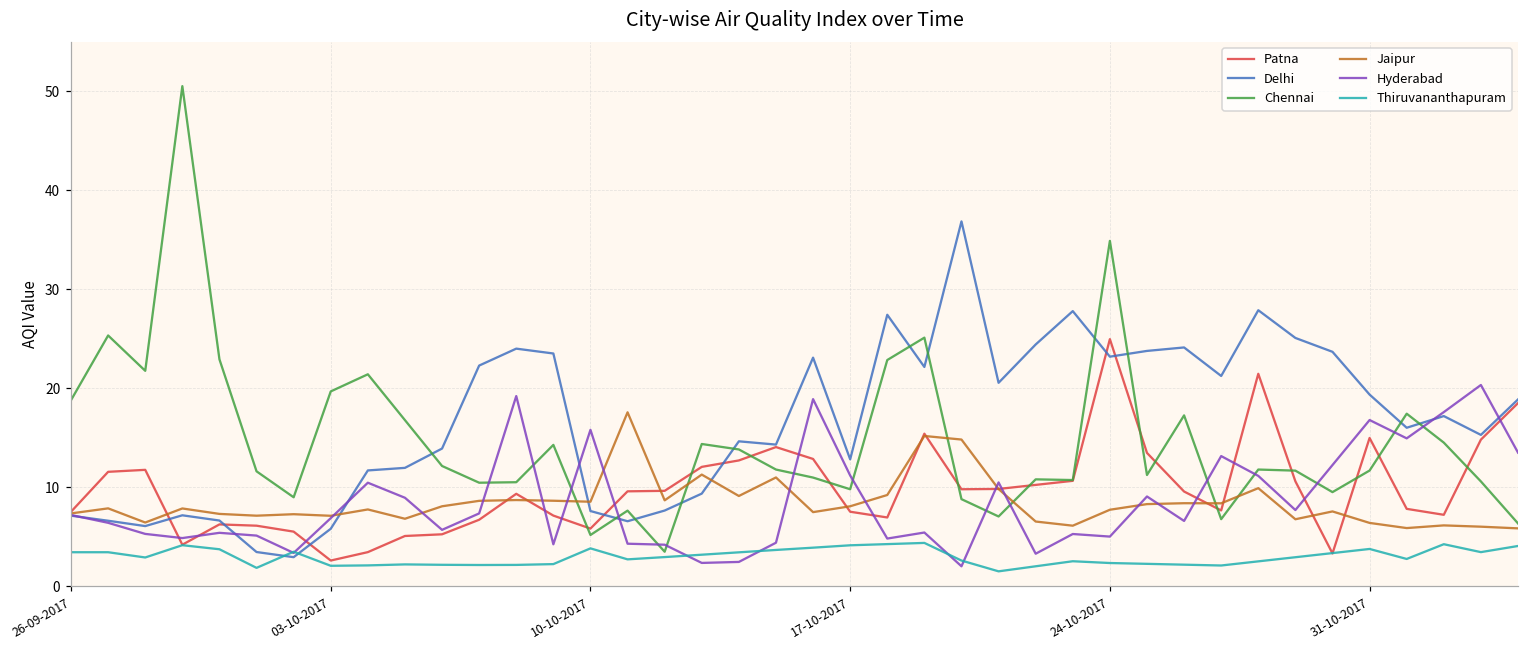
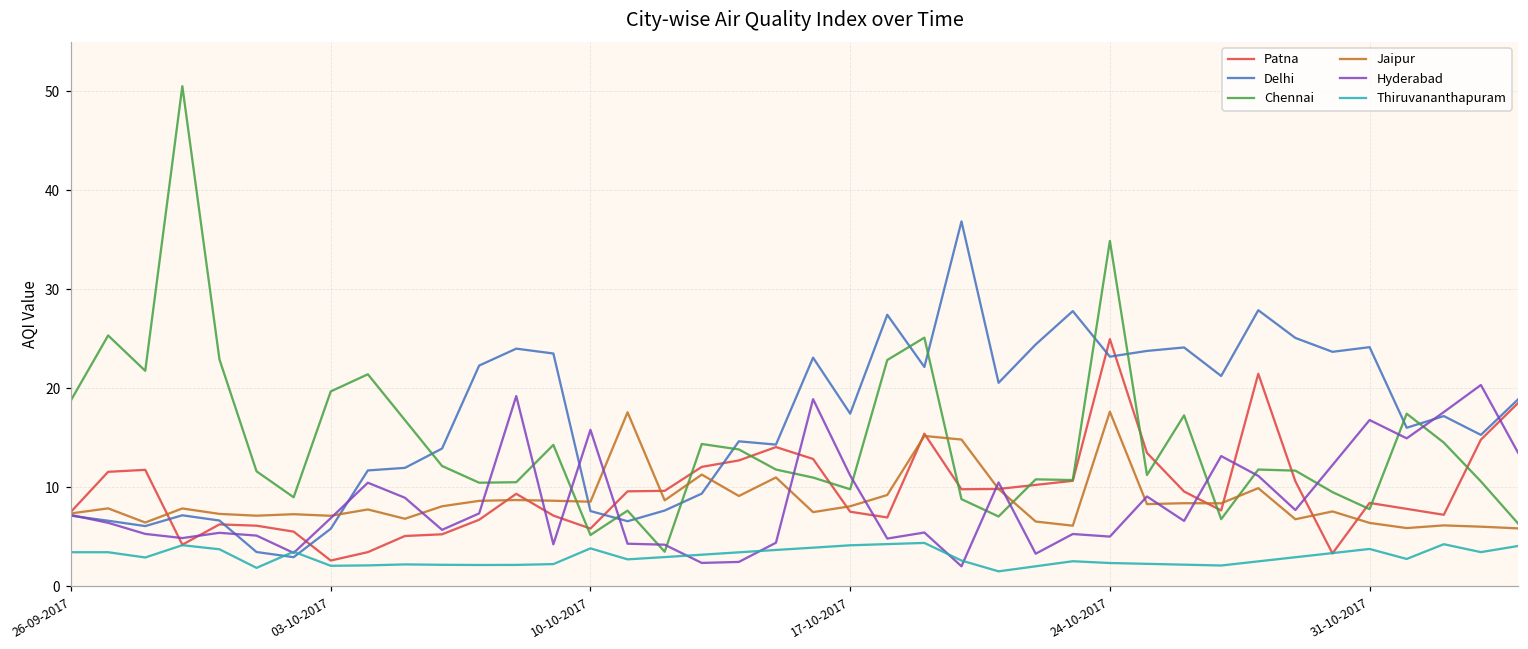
  {
    "Patna": {
      "03-10-2017": 3,
      "10-10-2017": 6,
      "17-10-2017": 8,
      "24-10-2017": 25,
-     "31-10-2017": 15
+     "31-10-2017": 8
    },
    "Delhi": {
      "03-10-2017": 6,
      "10-10-2017": 8,
-     "17-10-2017": 13,
+     "17-10-2017": 17,
      "24-10-2017": 23,
-     "31-10-2017": 19
+     "31-10-2017": 24
    },
    "Chennai": {
      "26-09-2017": 19,
      "03-10-2017": 20,
      "10-10-2017": 5,
      "17-10-2017": 10,
      "24-10-2017": 35,
-     "31-10-2017": 12
+     "31-10-2017": 8
    },
    "Jaipur": {
      "10-10-2017": 9,
      "17-10-2017": 8,
-     "24-10-2017": 8,
+     "24-10-2017": 18,
      "31-10-2017": 6
    },
    "Hyderabad": {
      "10-10-2017": 16,
      "17-10-2017": 11,
      "24-10-2017": 5,
      "31-10-2017": 17
    },
    "Thiruvananthapuram": {
      "26-09-2017": 3,
      "03-10-2017": 2,
      "10-10-2017": 4,
      "17-10-2017": 4,
      "24-10-2017": 2,
      "31-10-2017": 4
    }
  }
